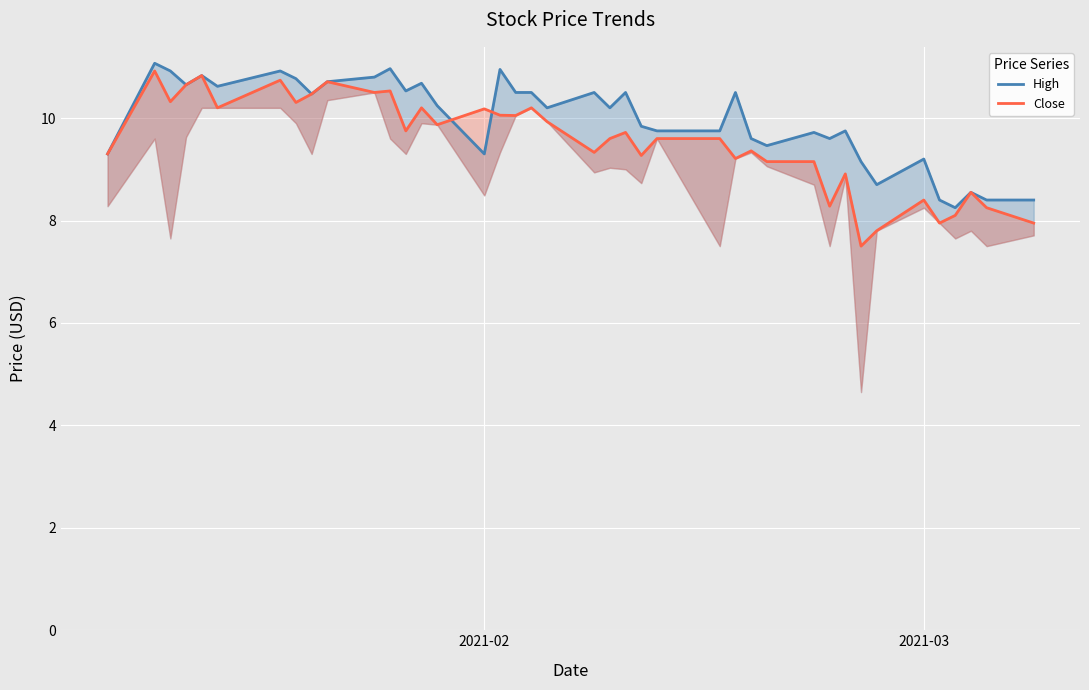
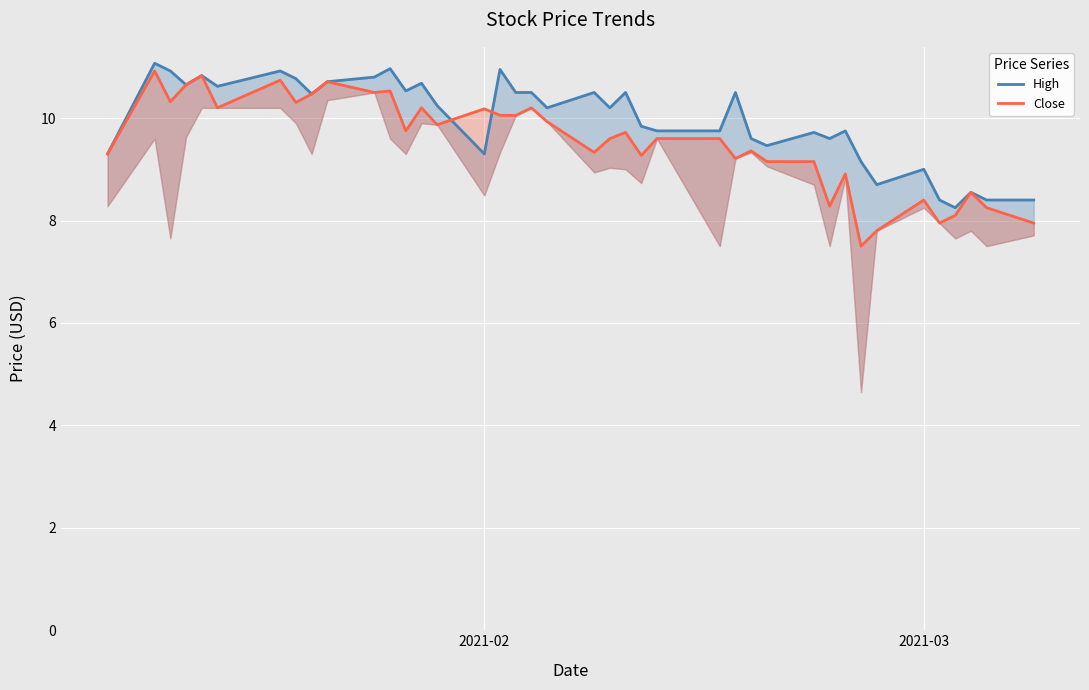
  {
    "High": {
      "2021-02": 9.3,
-     "2021-03": 9.2
+     "2021-03": 9.0
    },
    "Close": {
      "2021-02": 10.2,
      "2021-03": 8.4
    }
  }
